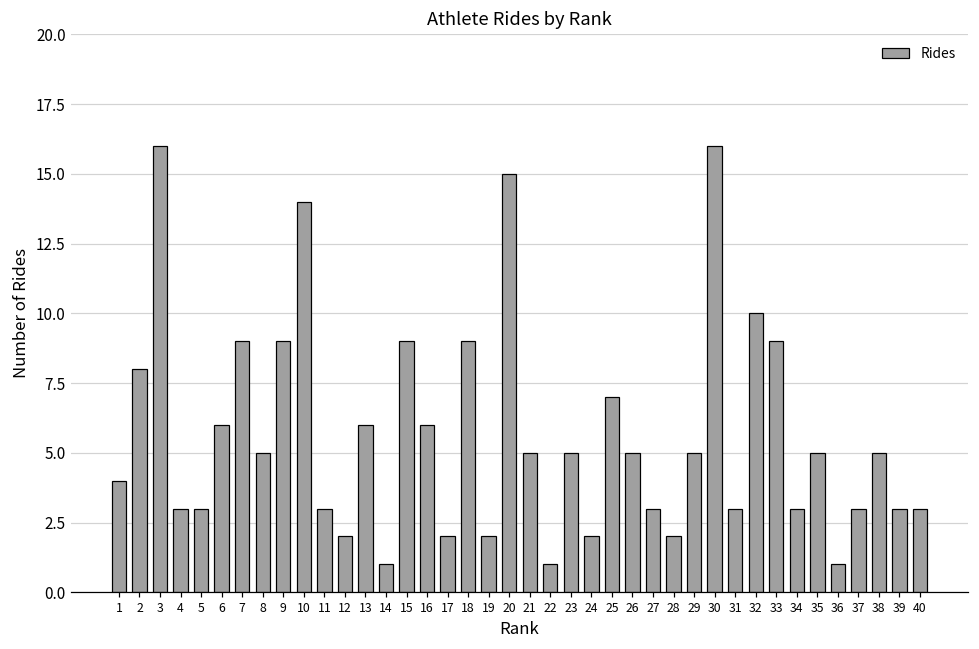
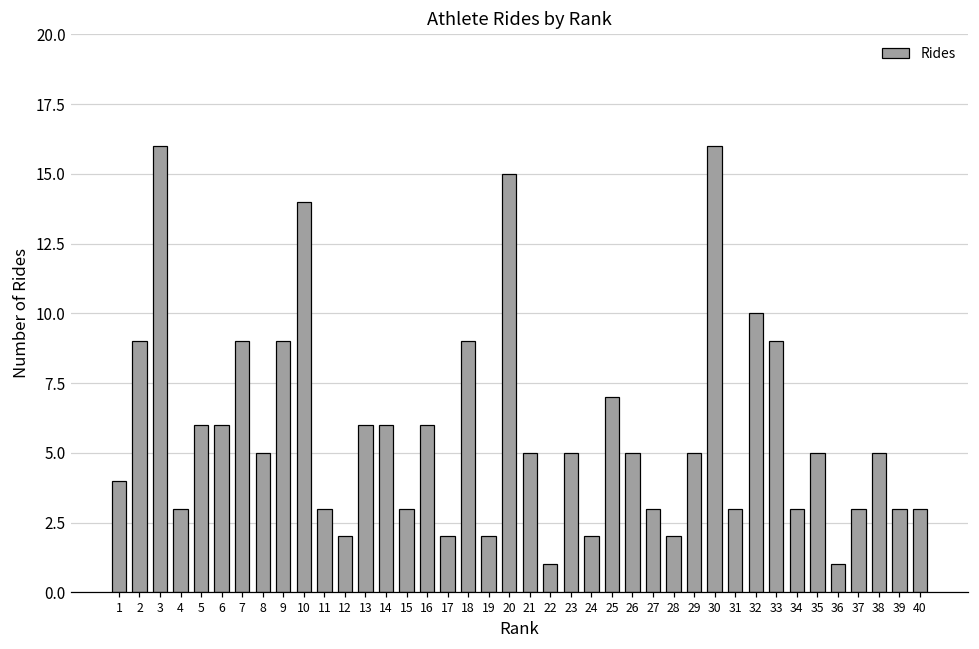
  {
    "1": 4,
-   "2": 8,
+   "2": 9,
    "3": 16,
    "4": 3,
-   "5": 3,
+   "5": 6,
    "6": 6,
    "7": 9,
    "8": 5,
    "9": 9,
    "10": 14,
    "11": 3,
    "12": 2,
    "13": 6,
-   "14": 1,
-   "15": 9,
+   "14": 6,
+   "15": 3,
    "16": 6,
    "17": 2,
    "18": 9,
    "19": 2,
    "20": 15,
    "21": 5,
    "22": 1,
    "23": 5,
    "24": 2,
    "25": 7,
    "26": 5,
    "27": 3,
    "28": 2,
    "29": 5,
    "30": 16,
    "31": 3,
    "32": 10,
    "33": 9,
    "34": 3,
    "35": 5,
    "36": 1,
    "37": 3,
    "38": 5,
    "39": 3,
    "40": 3
  }
